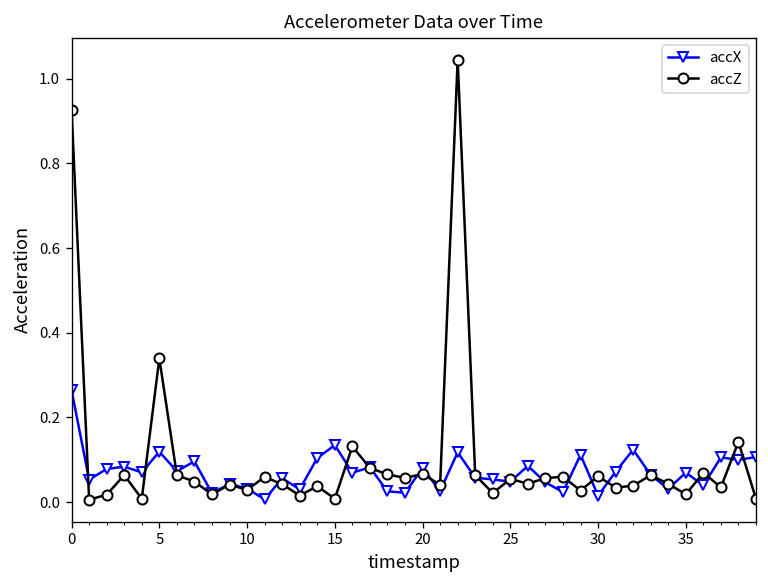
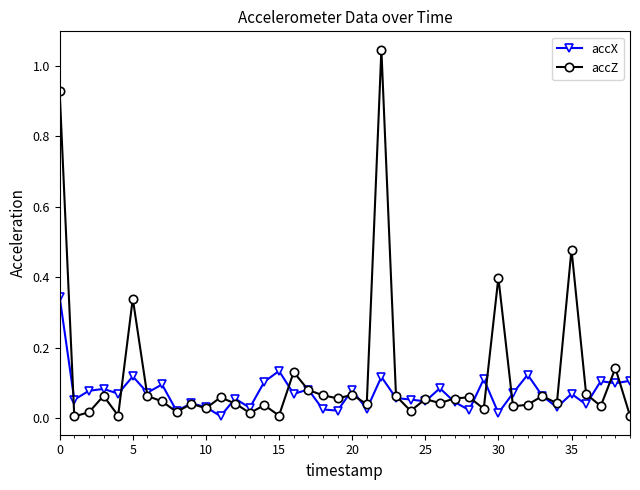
  {
    "accX": {
-     "0": 0.26,
+     "0": 0.34,
      "5": 0.12,
      "15": 0.13,
      "20": 0.08,
      "30": 0.02,
      "35": 0.07
    },
    "accZ": {
      "0": 0.93,
      "5": 0.34,
      "15": 0.01,
      "20": 0.07,
-     "30": 0.06,
-     "35": 0.02
+     "30": 0.40,
+     "35": 0.48
    }
  }
